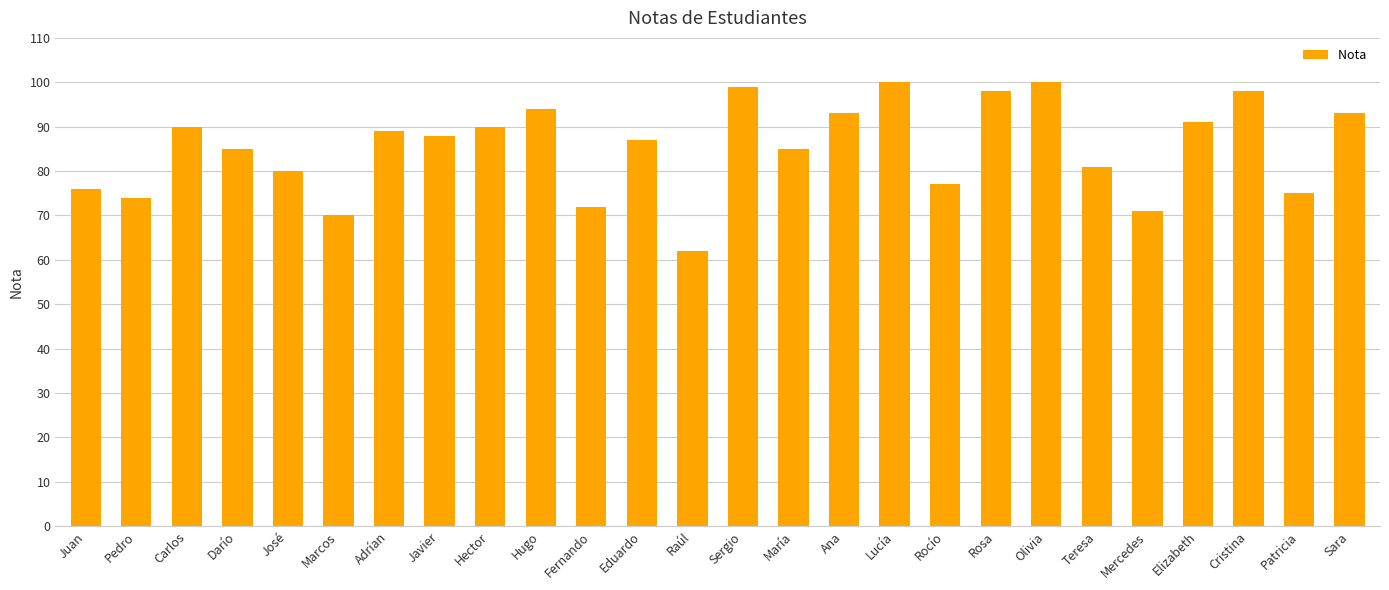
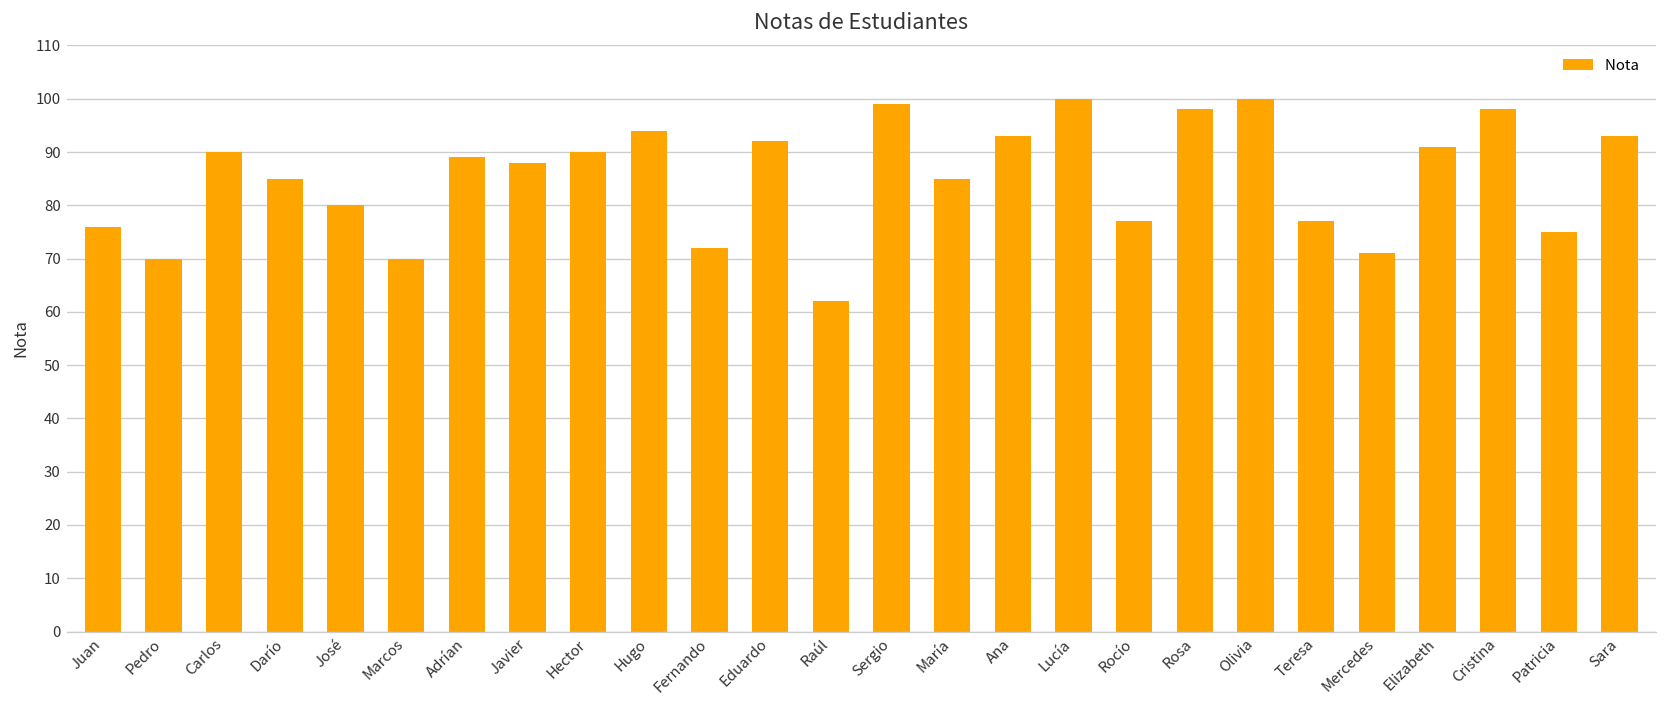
  {
    "Juan": 76,
-   "Pedro": 74,
+   "Pedro": 70,
    "Carlos": 90,
    "Darío": 85,
    "José": 80,
    "Marcos": 70,
    "Adrían": 89,
    "Javier": 88,
    "Hector": 90,
    "Hugo": 94,
    "Fernando": 72,
-   "Eduardo": 87,
+   "Eduardo": 92,
    "Raúl": 62,
    "Sergio": 99,
    "María": 85,
    "Ana": 93,
    "Lucía": 100,
    "Rocío": 77,
    "Rosa": 98,
    "Olivia": 100,
-   "Teresa": 81,
+   "Teresa": 77,
    "Mercedes": 71,
    "Elizabeth": 91,
    "Cristina": 98,
    "Patricia": 75,
    "Sara": 93
  }
